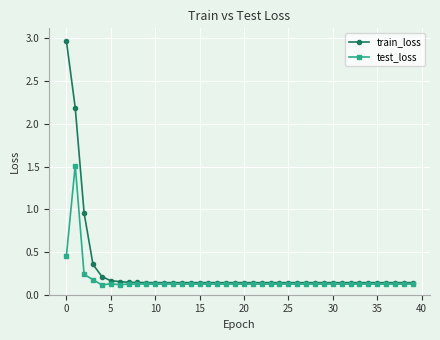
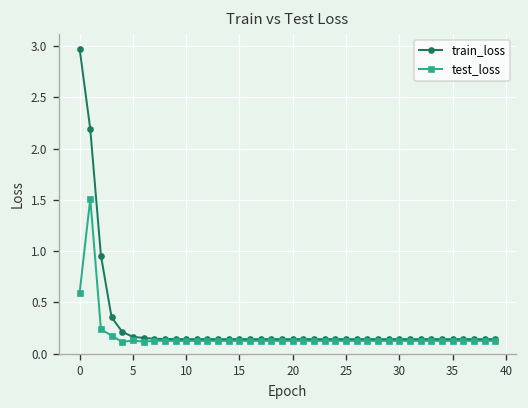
  {
    "train_loss": {
      "0": 3.0,
      "5": 0.2
    },
    "test_loss": {
-     "0": 0.4,
+     "0": 0.6,
      "5": 0.1
    }
  }
